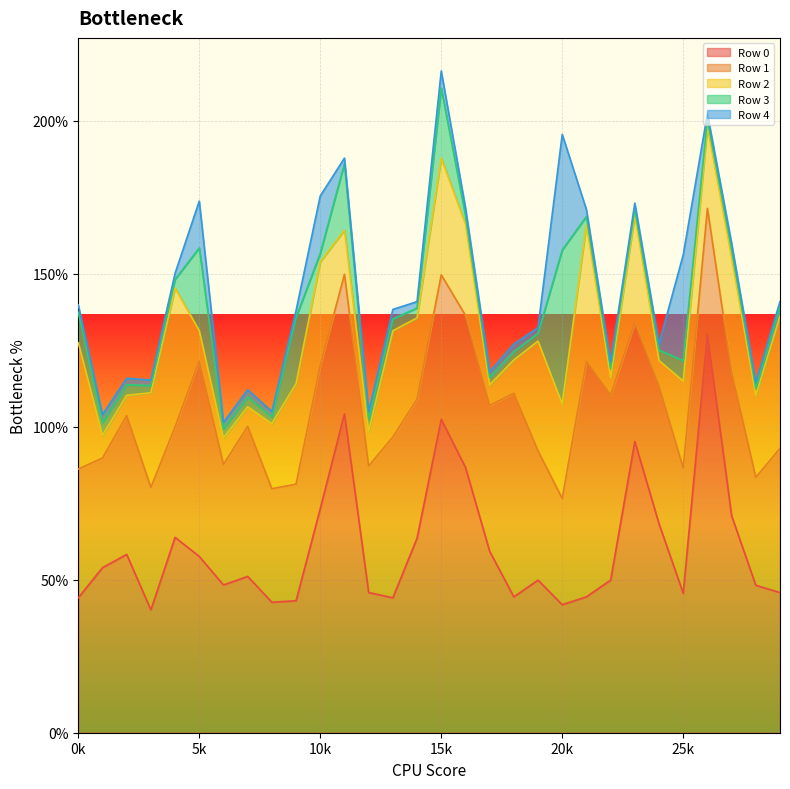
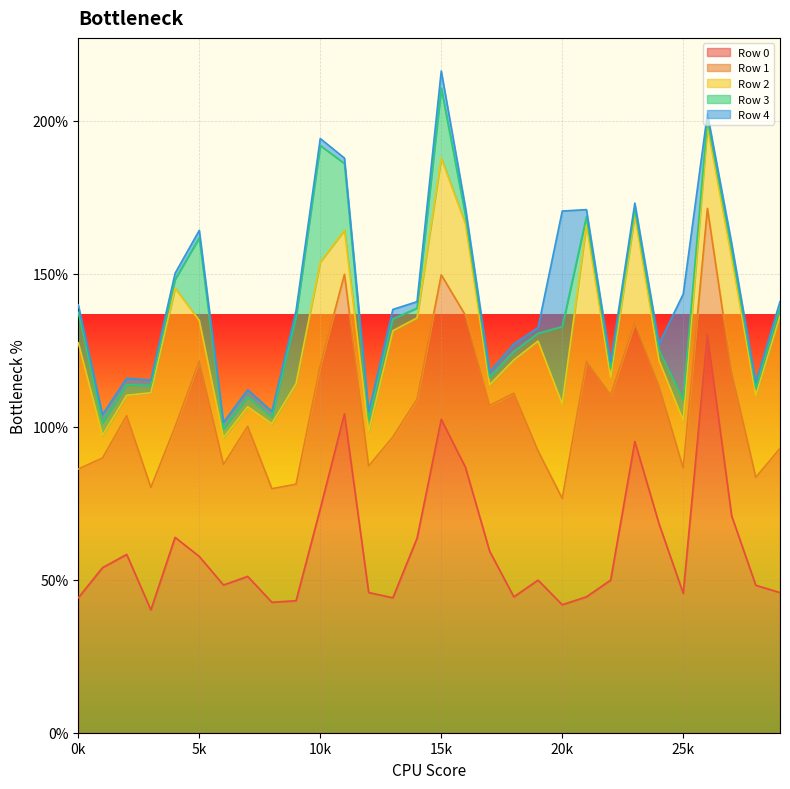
  {
    "Row 2": {
      "0k": "41%",
-     "5k": "10%",
+     "5k": "13%",
      "10k": "34%",
      "15k": "38%",
      "20k": "31%",
-     "25k": "28%"
+     "25k": "16%"
    },
    "Row 3": {
      "0k": "10%",
      "5k": "27%",
-     "10k": "3%",
+     "10k": "38%",
      "15k": "23%",
-     "20k": "50%",
+     "20k": "25%",
      "25k": "7%"
    },
    "Row 4": {
      "0k": "2%",
-     "5k": "15%",
-     "10k": "19%",
+     "5k": "2%",
+     "10k": "2%",
      "15k": "6%",
      "20k": "38%",
      "25k": "35%"
    }
  }
